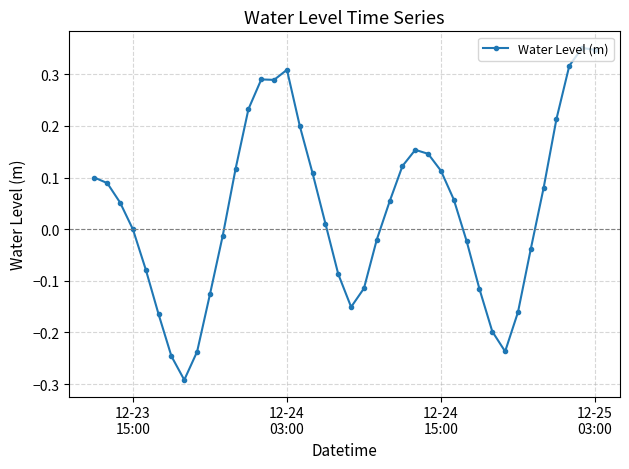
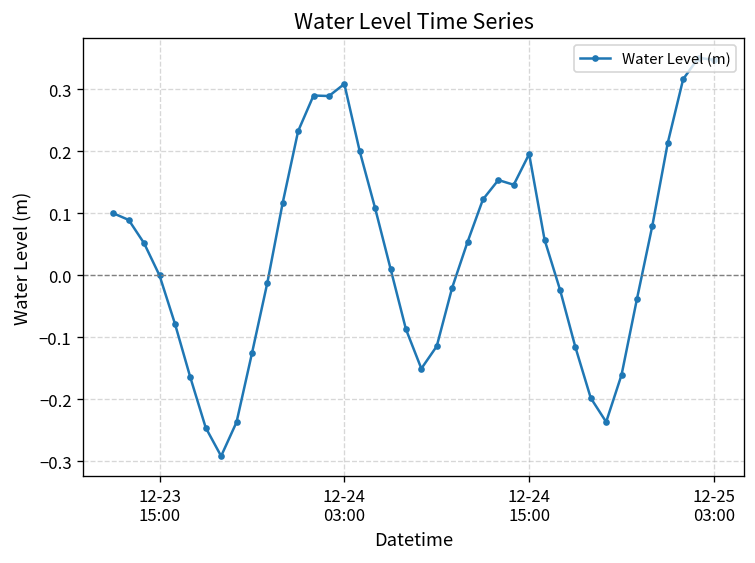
  {
    "12-23 15:00": 0.00,
    "12-24 03:00": 0.31,
-   "12-24 15:00": 0.11
+   "12-24 15:00": 0.20
  }
